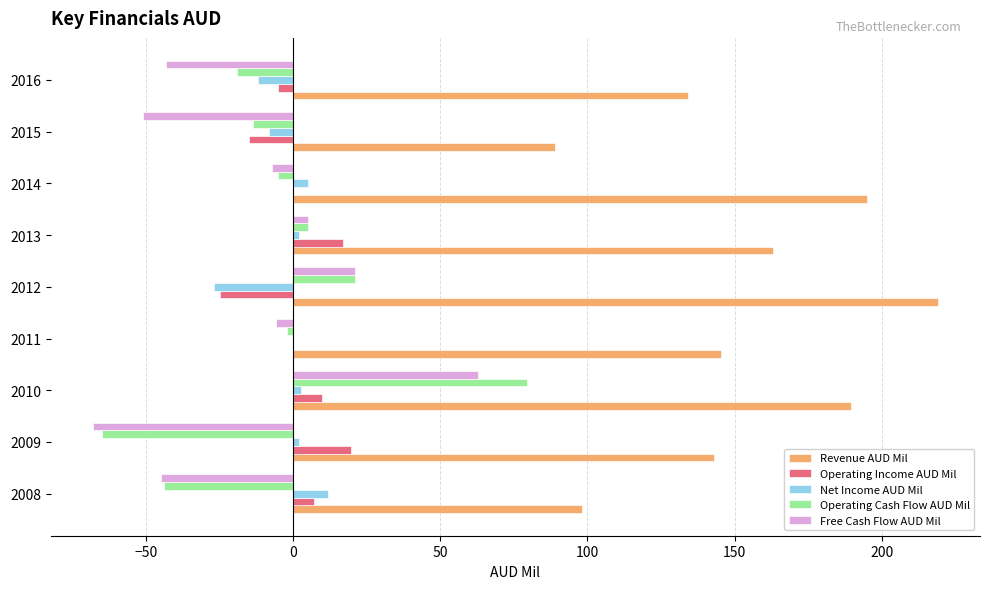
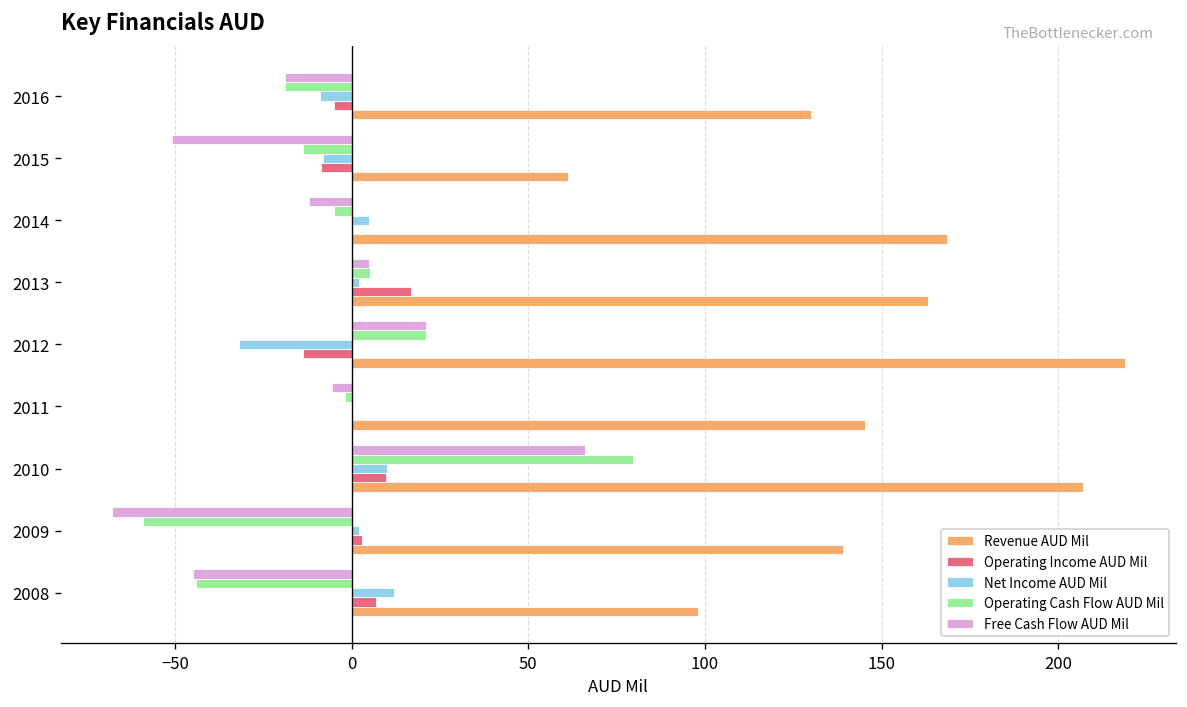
  {
    "Revenue AUD Mil": {
-     "2016": 134,
-     "2015": 89,
-     "2014": 195,
+     "2016": 130,
+     "2015": 61,
+     "2014": 169,
      "2013": 163,
      "2012": 219,
      "2011": 145,
-     "2010": 190,
-     "2009": 143,
+     "2010": 207,
+     "2009": 139,
      "2008": 98
    },
    "Operating Income AUD Mil": {
      "2016": -5,
-     "2015": -15,
+     "2015": -9,
      "2014": 0,
      "2013": 17,
-     "2012": -25,
+     "2012": -14,
      "2011": 0,
      "2010": 10,
-     "2009": 20,
+     "2009": 3,
      "2008": 7
    },
    "Net Income AUD Mil": {
-     "2016": -12,
+     "2016": -9,
      "2015": -8,
      "2014": 5,
      "2013": 2,
-     "2012": -27,
+     "2012": -32,
      "2011": 0,
-     "2010": 3,
+     "2010": 10,
      "2009": 2,
      "2008": 12
    },
    "Operating Cash Flow AUD Mil": {
      "2016": -19,
      "2015": -14,
      "2014": -5,
      "2013": 5,
      "2012": 21,
      "2011": -2,
      "2010": 80,
-     "2009": -65,
+     "2009": -59,
      "2008": -44
    },
    "Free Cash Flow AUD Mil": {
-     "2016": -43,
+     "2016": -19,
      "2015": -51,
-     "2014": -7,
+     "2014": -12,
      "2013": 5,
      "2012": 21,
      "2011": -6,
-     "2010": 63,
+     "2010": 66,
      "2009": -68,
      "2008": -45
    }
  }
